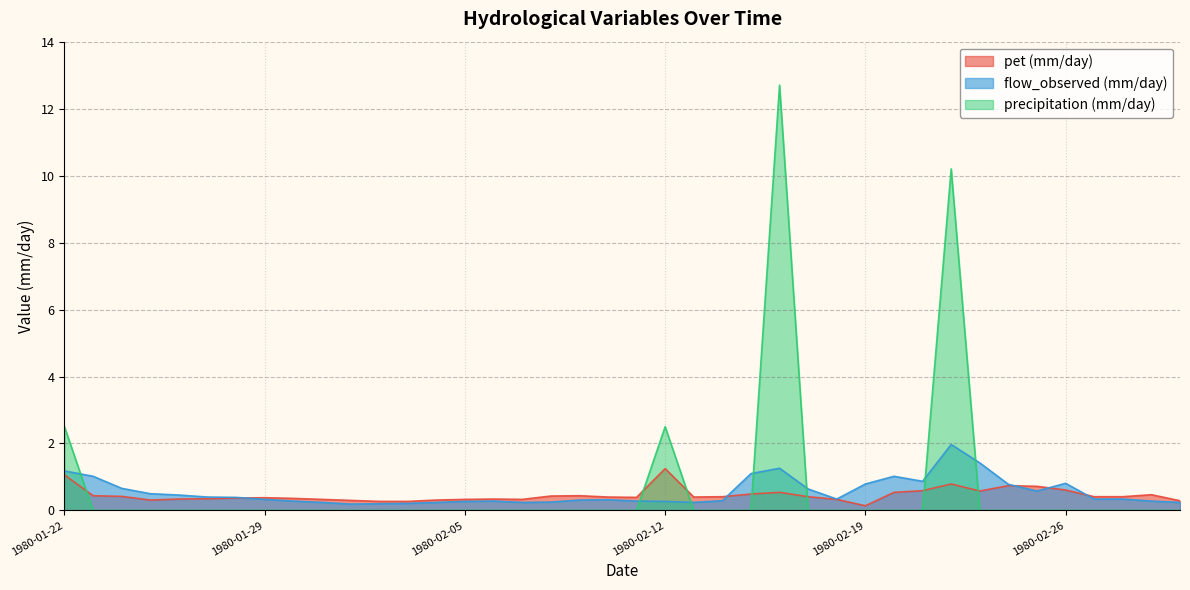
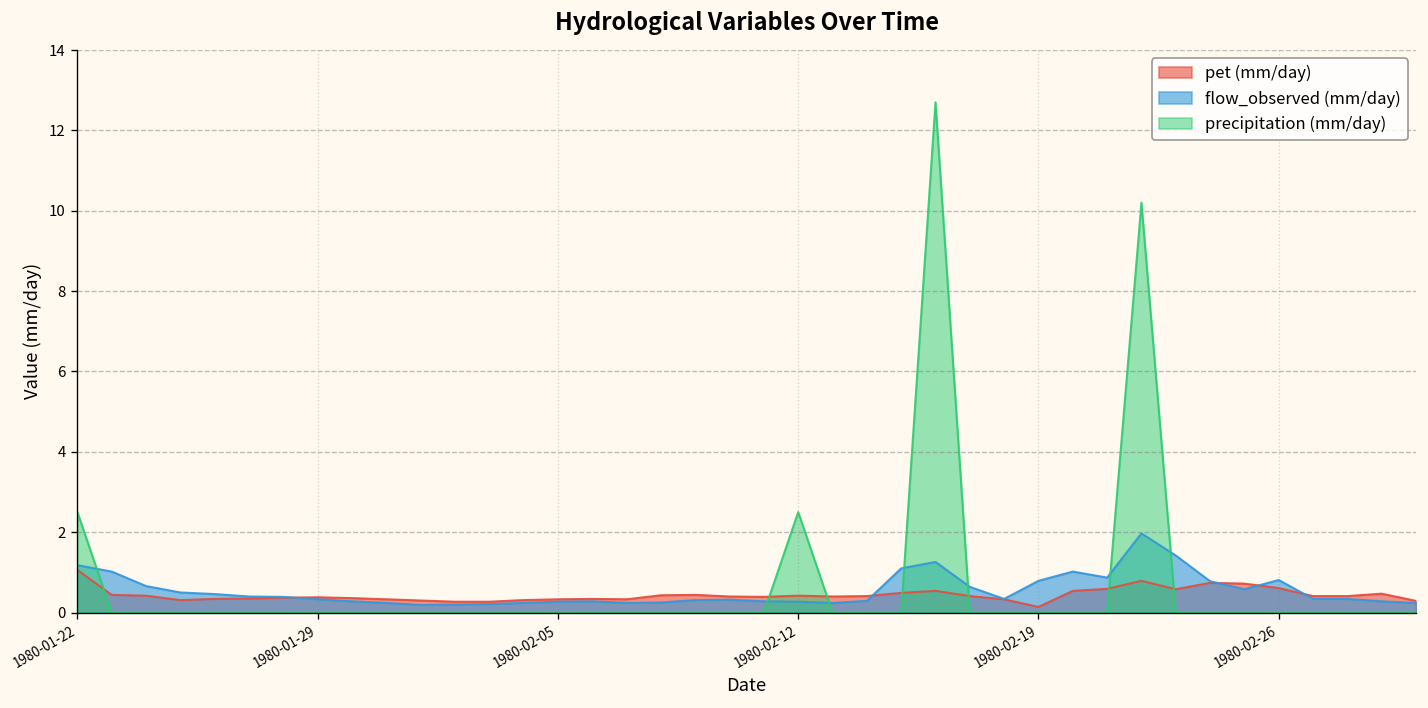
  {
    "pet (mm/day)": {
      "1980-01-22": 1.1,
-     "1980-02-12": 1.3,
+     "1980-02-12": 0.4,
      "1980-02-19": 0.1,
      "1980-02-26": 0.6
    },
    "flow_observed (mm/day)": {
      "1980-01-22": 1.2,
      "1980-02-12": 0.3,
      "1980-02-19": 0.8,
      "1980-02-26": 0.8
    },
    "precipitation (mm/day)": {
      "1980-01-22": 2.5,
      "1980-01-29": 0.0,
      "1980-02-05": 0.0,
      "1980-02-12": 2.5,
      "1980-02-19": 0.0,
      "1980-02-26": 0.0
    }
  }
